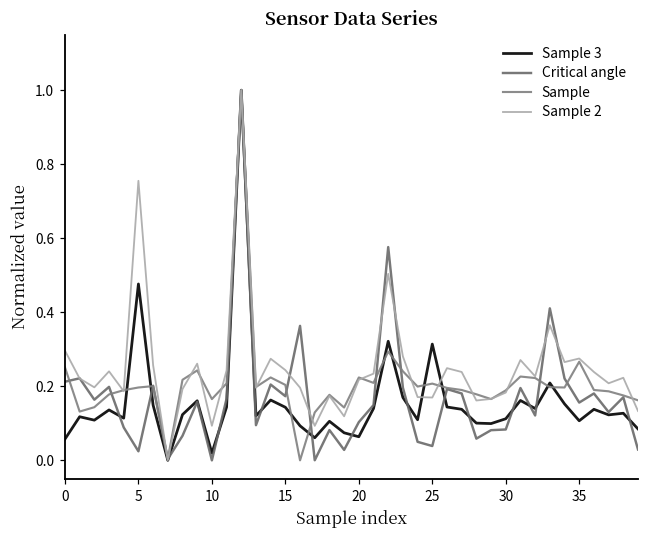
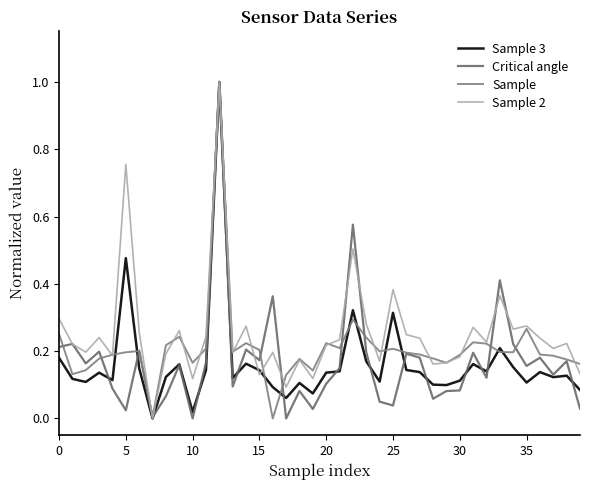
  {
    "Sample 3": {
-     "0": 0.06,
+     "0": 0.18,
      "5": 0.48,
      "10": 0.02,
      "15": 0.14,
-     "20": 0.06,
+     "20": 0.14,
      "25": 0.31,
      "30": 0.11,
      "35": 0.11
    },
    "Sample 2": {
      "0": 0.30,
      "5": 0.76,
-     "10": 0.09,
-     "15": 0.24,
-     "25": 0.17,
+     "10": 0.12,
+     "15": 0.13,
+     "25": 0.38,
      "35": 0.28
    }
  }
